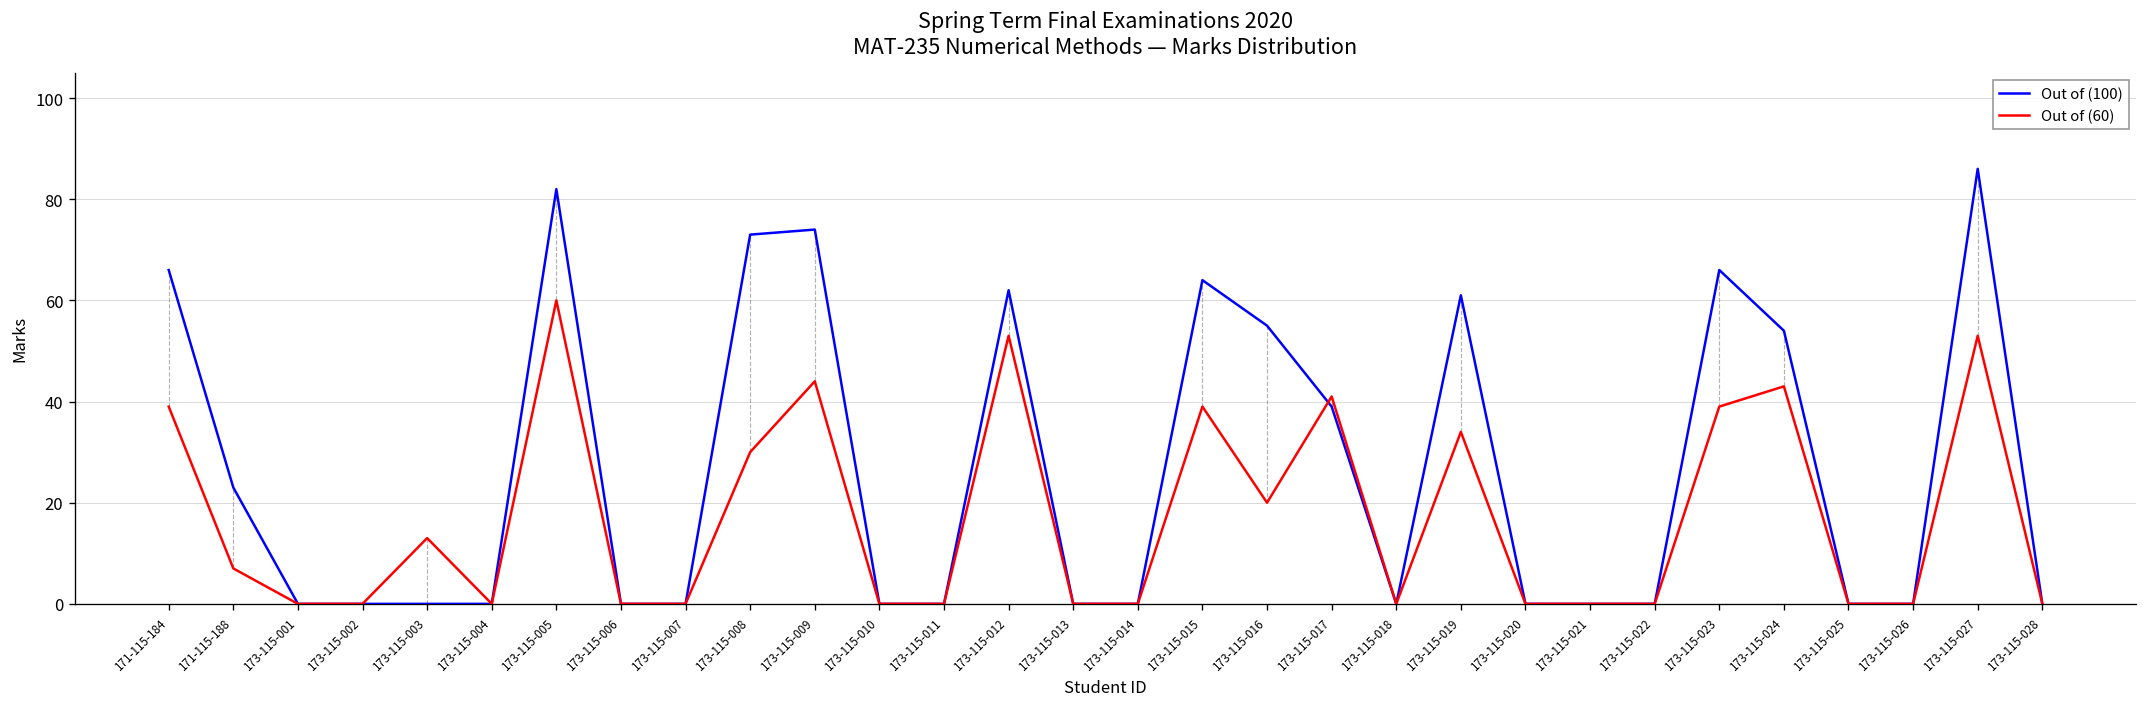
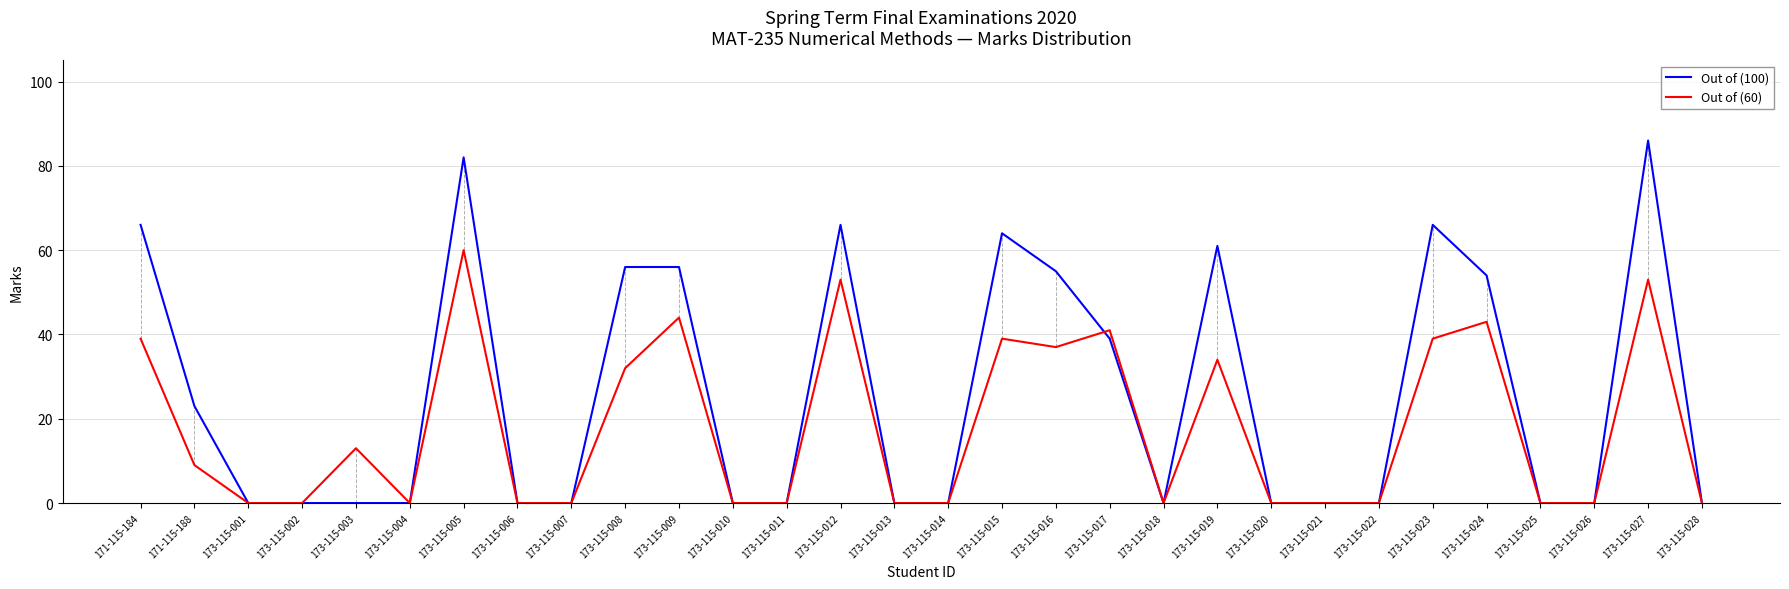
  {
    "Out of (100)": {
-     "173-115-008": 73,
-     "173-115-009": 74,
-     "173-115-012": 62
+     "173-115-008": 56,
+     "173-115-009": 56,
+     "173-115-012": 66
    },
    "Out of (60)": {
-     "171-115-188": 7,
-     "173-115-008": 30,
-     "173-115-016": 20
+     "171-115-188": 9,
+     "173-115-008": 32,
+     "173-115-016": 37
    }
  }
